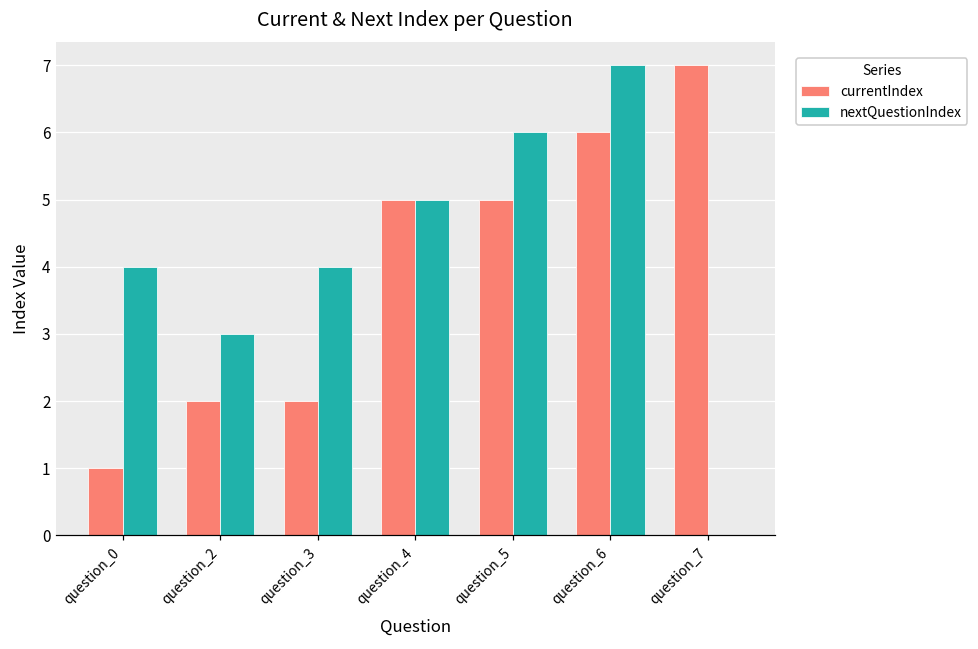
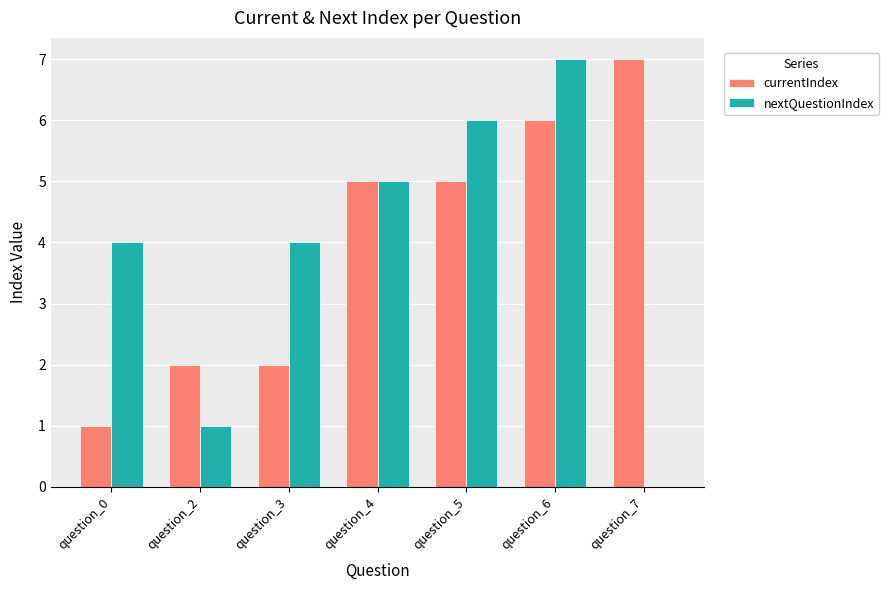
  {
    "currentIndex": {
      "question_0": 1,
      "question_2": 2,
      "question_3": 2,
      "question_4": 5,
      "question_5": 5,
      "question_6": 6,
      "question_7": 7
    },
    "nextQuestionIndex": {
      "question_0": 4,
-     "question_2": 3,
+     "question_2": 1,
      "question_3": 4,
      "question_4": 5,
      "question_5": 6,
      "question_6": 7,
      "question_7": 0
    }
  }
